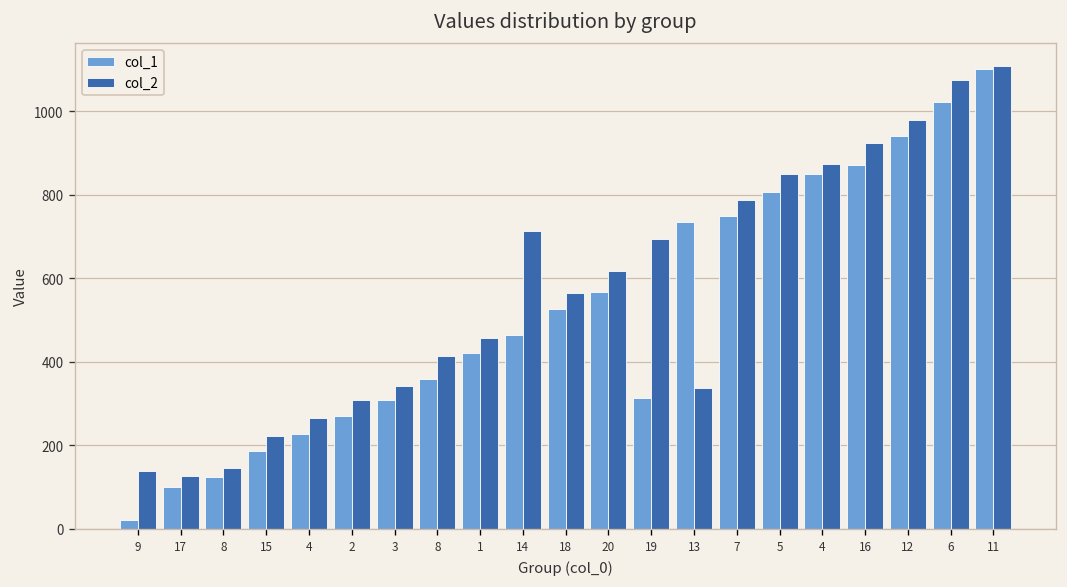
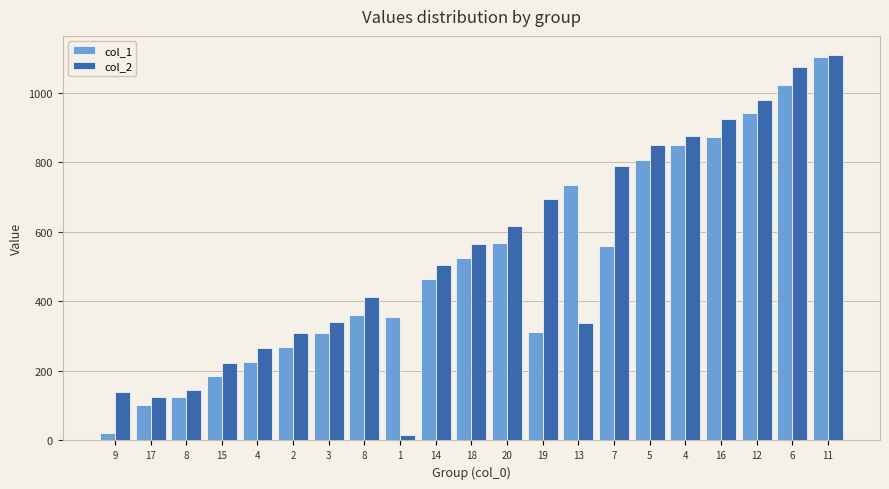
  {
    "col_1": {
      "9": 20,
      "17": 100,
      "15": 190,
      "2": 270,
      "3": 310,
-     "1": 420,
+     "1": 360,
      "14": 470,
      "18": 530,
      "20": 570,
      "19": 310,
      "13": 740,
-     "7": 750,
+     "7": 560,
      "5": 810,
      "16": 870,
      "12": 940,
      "6": 1020,
      "11": 1100
    },
    "col_2": {
      "9": 140,
      "17": 130,
      "15": 220,
      "2": 310,
      "3": 340,
-     "1": 460,
-     "14": 710,
+     "1": 20,
+     "14": 500,
      "18": 570,
      "20": 620,
      "19": 700,
      "13": 340,
      "7": 790,
      "5": 850,
      "16": 930,
      "12": 980,
      "6": 1080,
      "11": 1110
    }
  }
